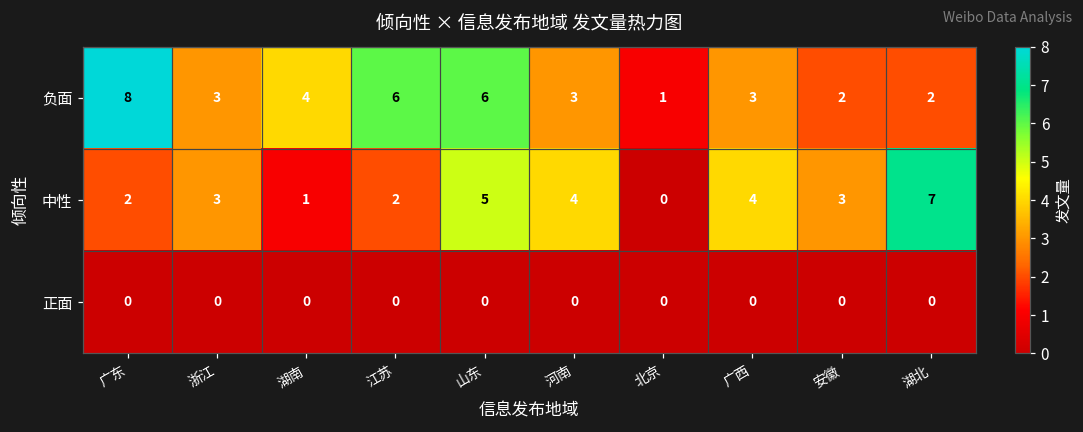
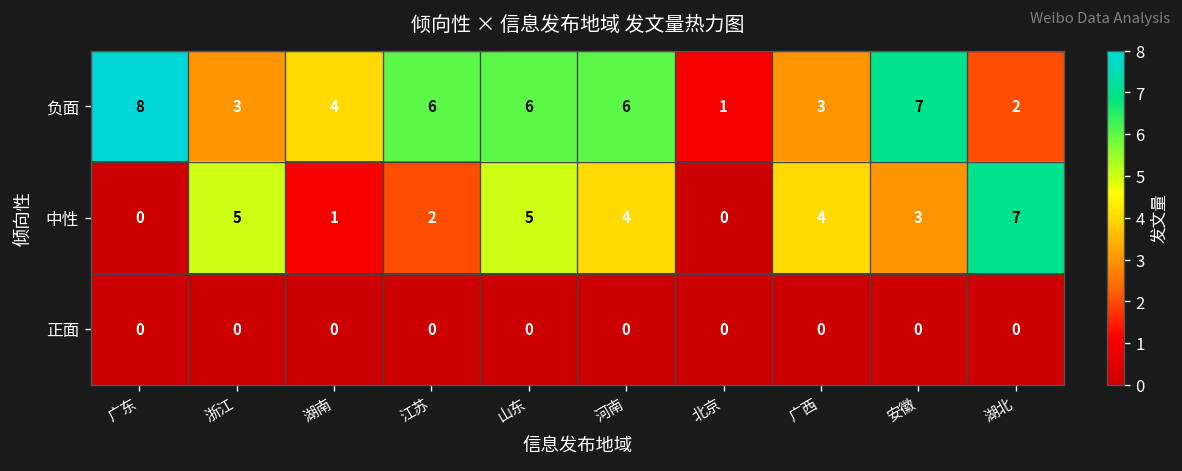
  {
    "负面": {
      "广东": 8,
      "浙江": 3,
      "湖南": 4,
      "江苏": 6,
      "山东": 6,
-     "河南": 3,
+     "河南": 6,
      "北京": 1,
      "广西": 3,
-     "安徽": 2,
+     "安徽": 7,
      "湖北": 2
    },
    "中性": {
-     "广东": 2,
-     "浙江": 3,
+     "广东": 0,
+     "浙江": 5,
      "湖南": 1,
      "江苏": 2,
      "山东": 5,
      "河南": 4,
      "北京": 0,
      "广西": 4,
      "安徽": 3,
      "湖北": 7
    },
    "正面": {
      "广东": 0,
      "浙江": 0,
      "湖南": 0,
      "江苏": 0,
      "山东": 0,
      "河南": 0,
      "北京": 0,
      "广西": 0,
      "安徽": 0,
      "湖北": 0
    }
  }
